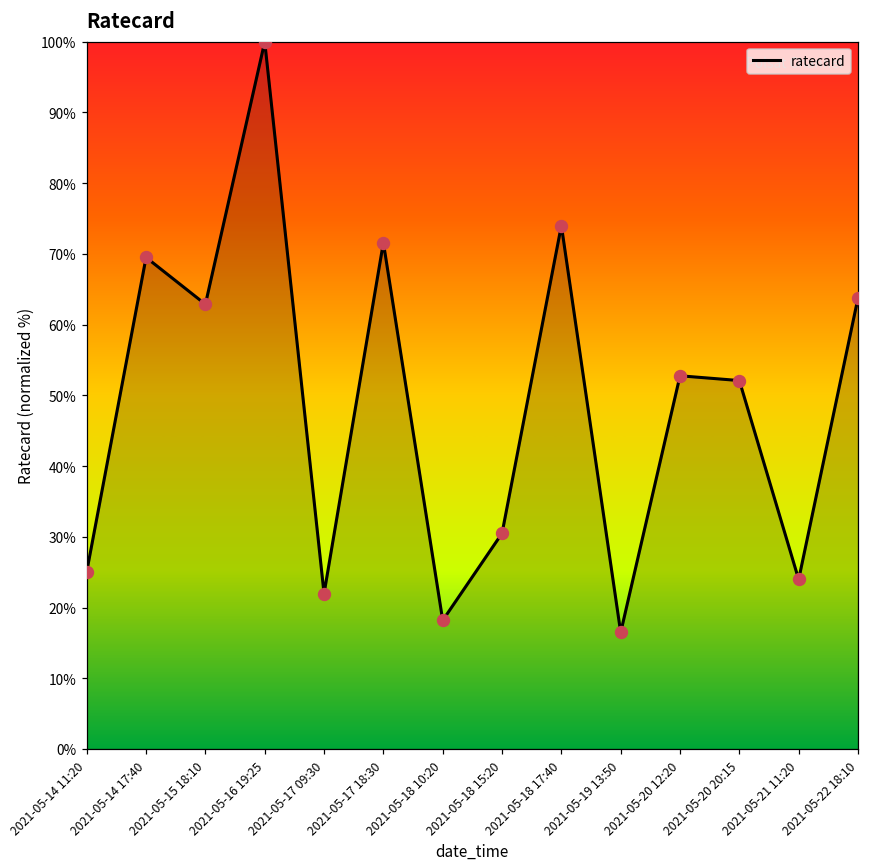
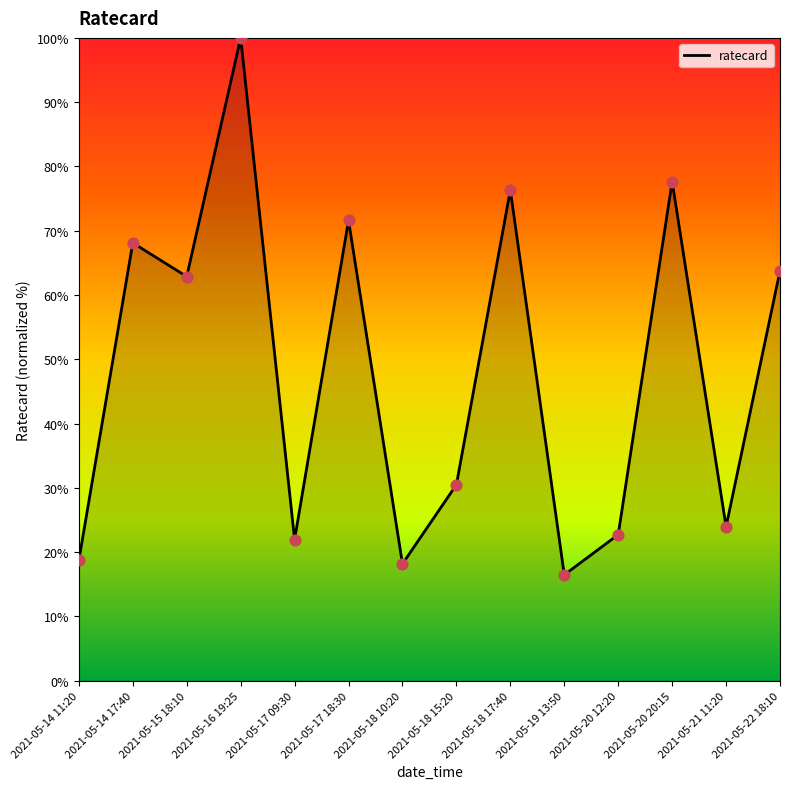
  {
-   "2021-05-14 11:20": "25%",
-   "2021-05-14 17:40": "70%",
+   "2021-05-14 11:20": "19%",
+   "2021-05-14 17:40": "68%",
    "2021-05-15 18:10": "63%",
    "2021-05-16 19:25": "100%",
    "2021-05-17 09:30": "22%",
    "2021-05-17 18:30": "72%",
    "2021-05-18 10:20": "18%",
    "2021-05-18 15:20": "30%",
-   "2021-05-18 17:40": "74%",
+   "2021-05-18 17:40": "76%",
    "2021-05-19 13:50": "16%",
-   "2021-05-20 12:20": "53%",
-   "2021-05-20 20:15": "52%",
+   "2021-05-20 12:20": "23%",
+   "2021-05-20 20:15": "78%",
    "2021-05-21 11:20": "24%",
    "2021-05-22 18:10": "64%"
  }
